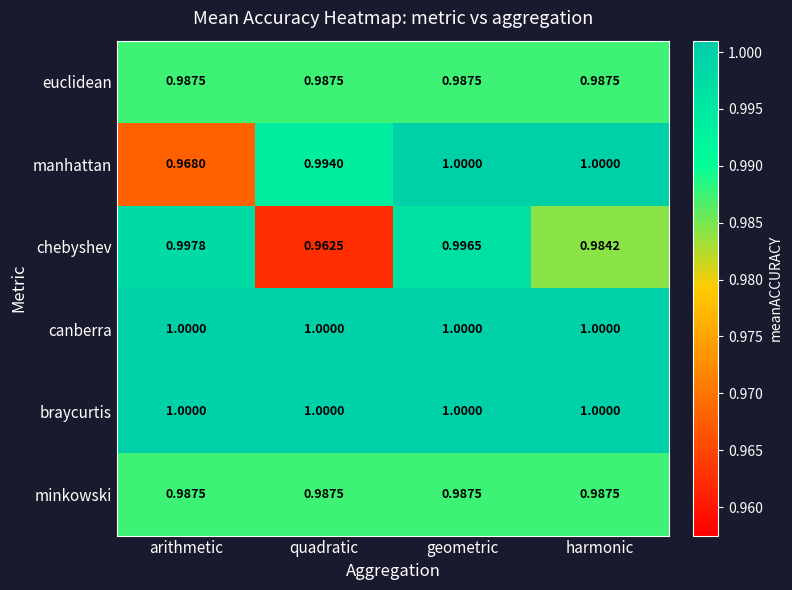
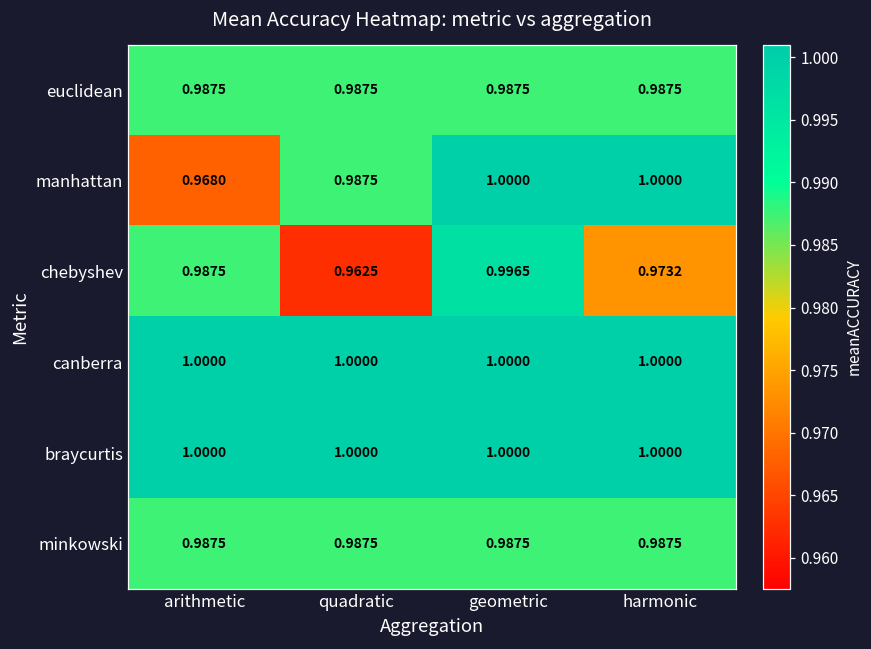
  {
    "euclidean": {
      "arithmetic": 0.9875,
      "quadratic": 0.9875,
      "geometric": 0.9875,
      "harmonic": 0.9875
    },
    "manhattan": {
      "arithmetic": 0.9680,
-     "quadratic": 0.9940,
+     "quadratic": 0.9875,
      "geometric": 1.0000,
      "harmonic": 1.0000
    },
    "chebyshev": {
-     "arithmetic": 0.9978,
+     "arithmetic": 0.9875,
      "quadratic": 0.9625,
      "geometric": 0.9965,
-     "harmonic": 0.9842
+     "harmonic": 0.9732
    },
    "canberra": {
      "arithmetic": 1.0000,
      "quadratic": 1.0000,
      "geometric": 1.0000,
      "harmonic": 1.0000
    },
    "braycurtis": {
      "arithmetic": 1.0000,
      "quadratic": 1.0000,
      "geometric": 1.0000,
      "harmonic": 1.0000
    },
    "minkowski": {
      "arithmetic": 0.9875,
      "quadratic": 0.9875,
      "geometric": 0.9875,
      "harmonic": 0.9875
    }
  }
